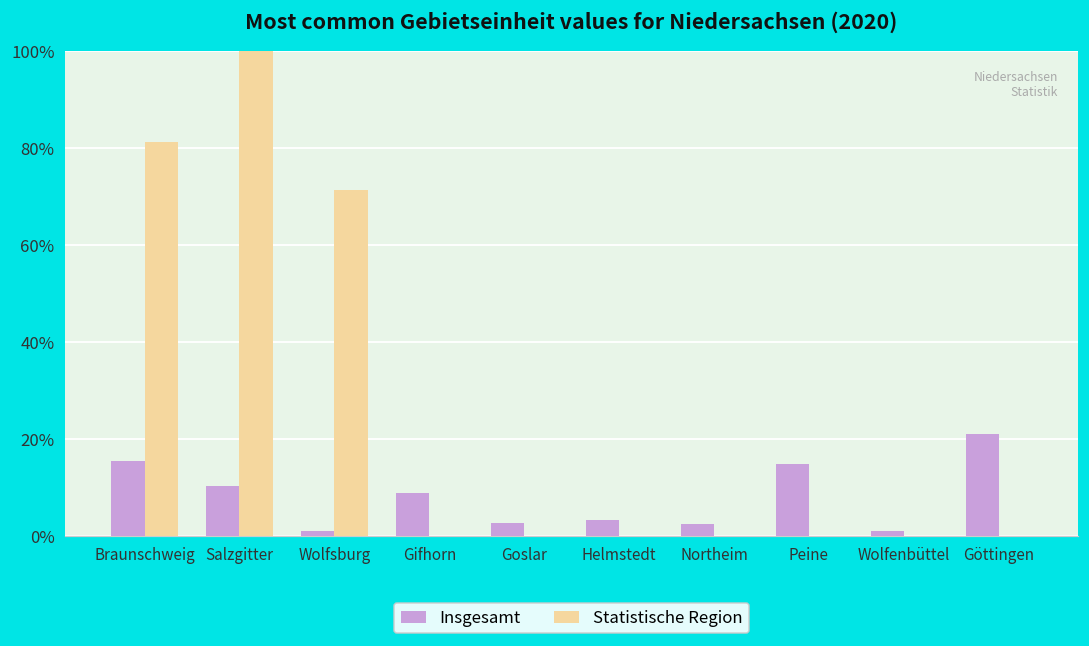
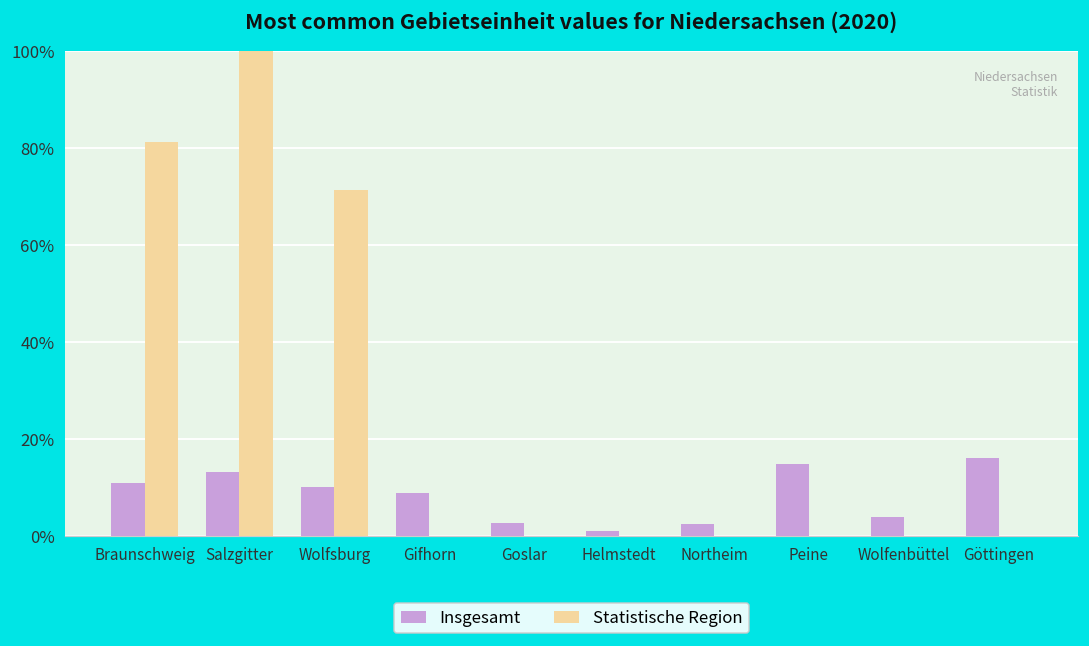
  {
    "Insgesamt": {
-     "Braunschweig": "15%",
-     "Salzgitter": "10%",
-     "Wolfsburg": "1%",
+     "Braunschweig": "11%",
+     "Salzgitter": "13%",
+     "Wolfsburg": "10%",
      "Gifhorn": "9%",
      "Goslar": "3%",
-     "Helmstedt": "3%",
+     "Helmstedt": "1%",
      "Northeim": "2%",
      "Peine": "15%",
-     "Wolfenbüttel": "1%",
-     "Göttingen": "21%"
+     "Wolfenbüttel": "4%",
+     "Göttingen": "16%"
    },
    "Statistische Region": {
      "Braunschweig": "81%",
      "Wolfsburg": "71%",
      "Gifhorn": "0%",
      "Goslar": "0%",
      "Helmstedt": "0%",
      "Northeim": "0%",
      "Peine": "0%",
      "Wolfenbüttel": "0%",
      "Göttingen": "0%"
    }
  }
